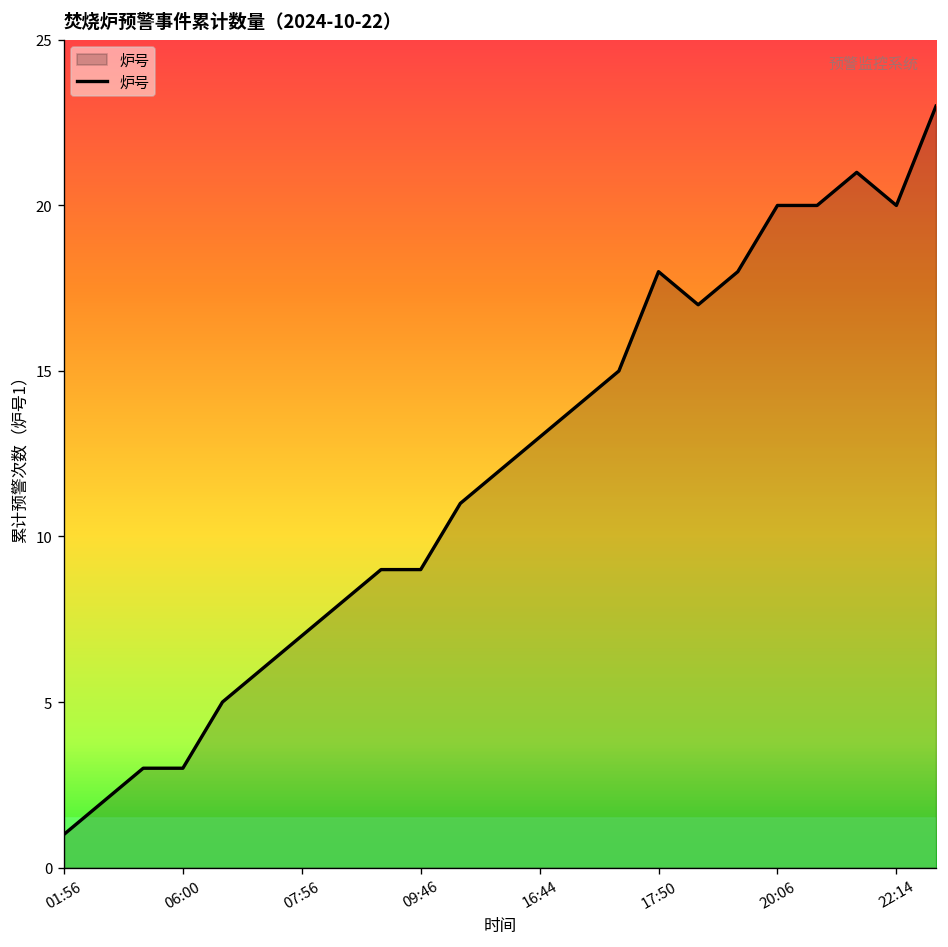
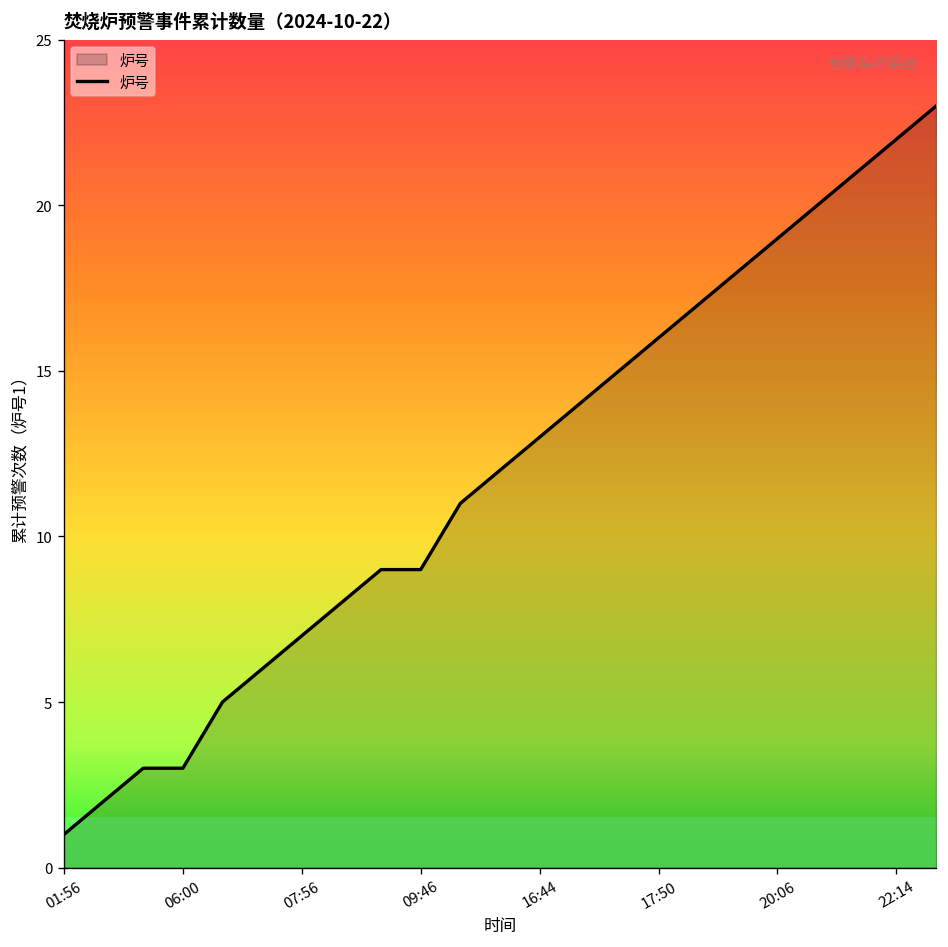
  {
    "06:00": 3,
    "07:56": 7,
    "09:46": 9,
    "16:44": 13,
-   "17:50": 18,
-   "20:06": 20,
-   "22:14": 20
+   "17:50": 16,
+   "20:06": 19,
+   "22:14": 22
  }
